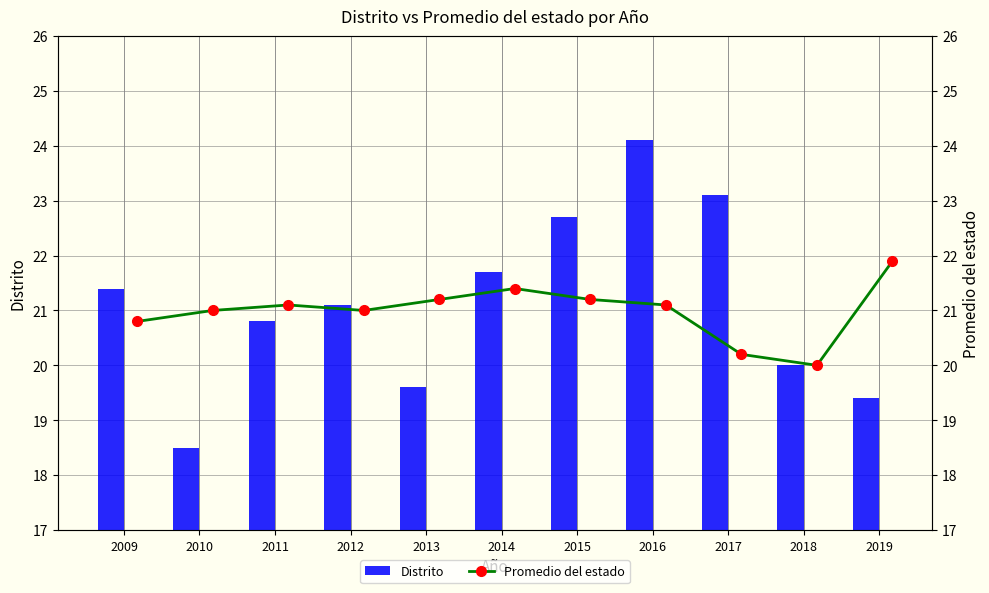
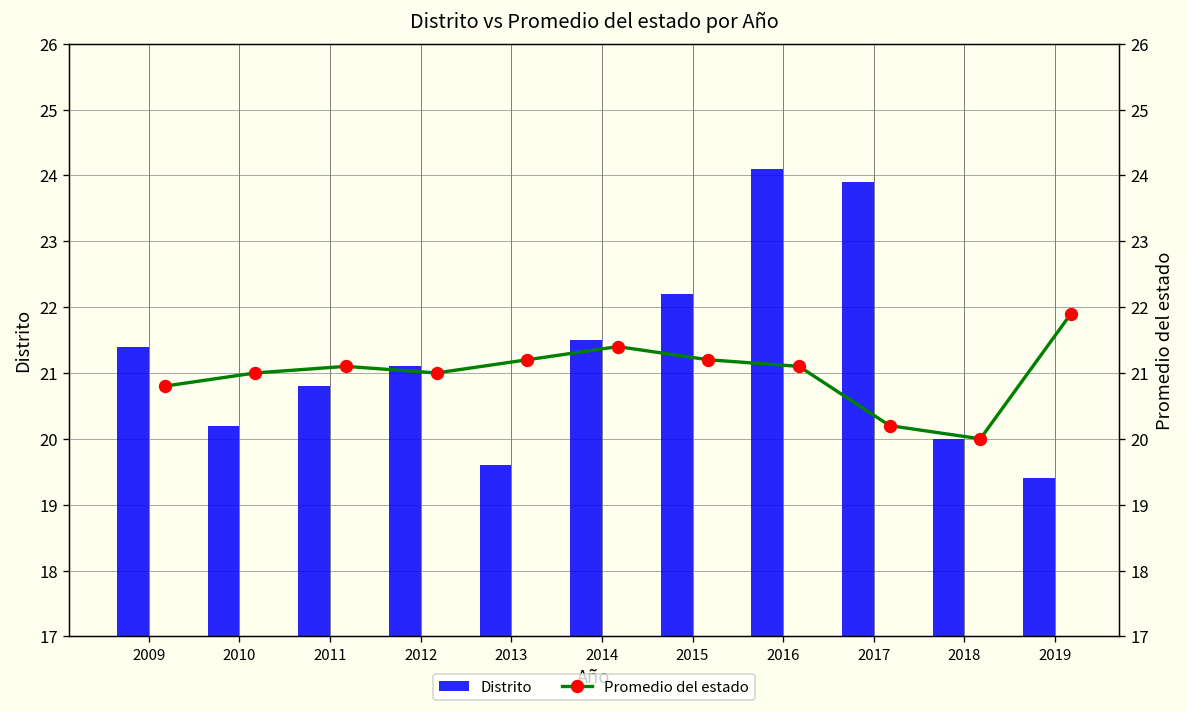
  {
    "Distrito": {
      "2009": 21.4,
-     "2010": 18.5,
+     "2010": 20.2,
      "2011": 20.8,
      "2012": 21.1,
      "2013": 19.6,
-     "2014": 21.7,
-     "2015": 22.7,
+     "2014": 21.5,
+     "2015": 22.2,
      "2016": 24.1,
-     "2017": 23.1,
+     "2017": 23.9,
      "2018": 20.0,
      "2019": 19.4
    }
  }
